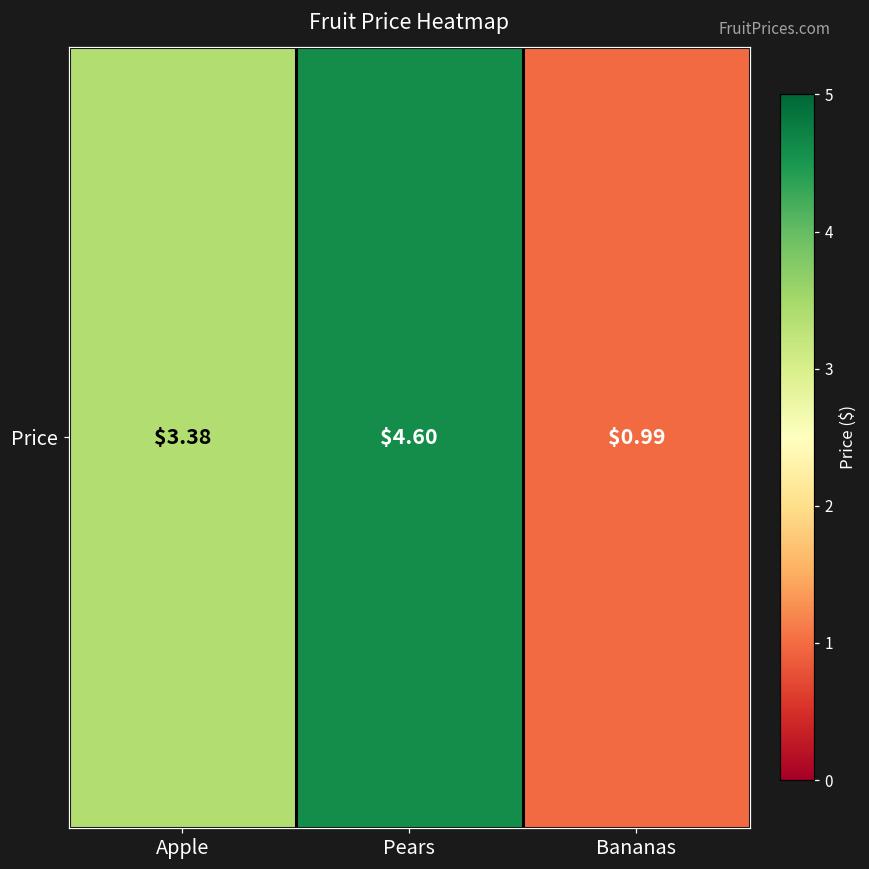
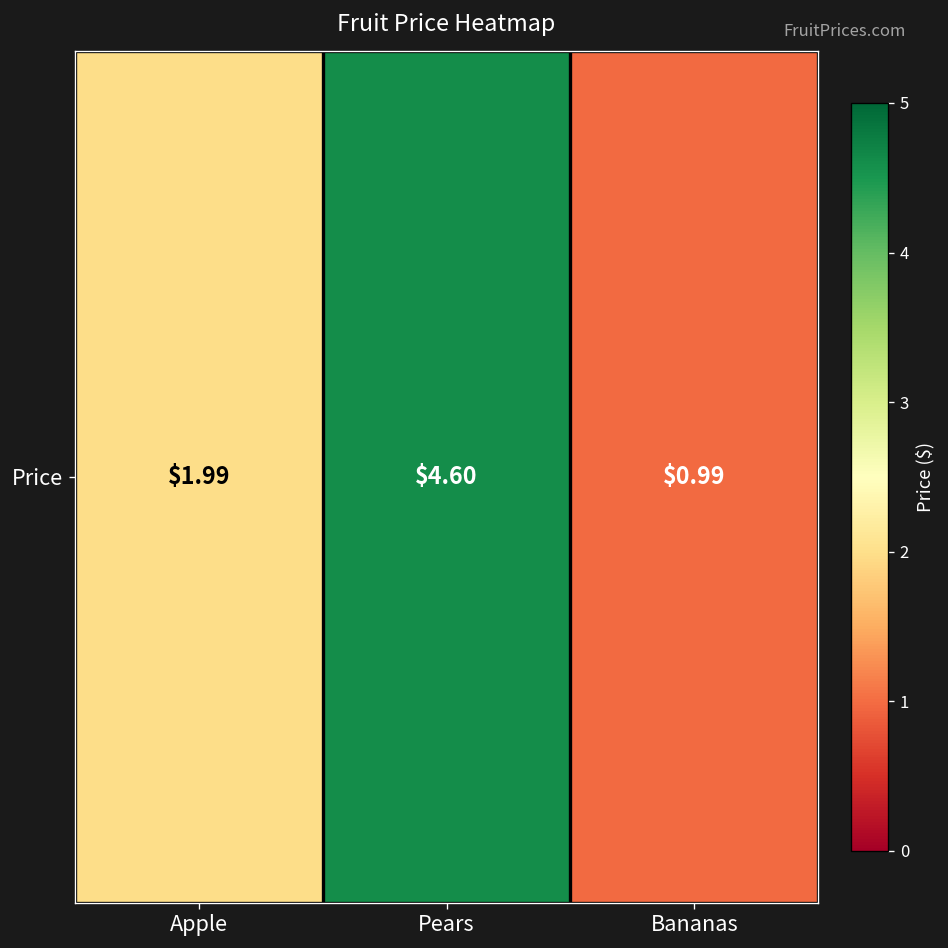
  {
    "Price": {
-     "Apple": "$3.38",
+     "Apple": "$1.99",
      "Pears": "$4.60",
      "Bananas": "$0.99"
    }
  }
